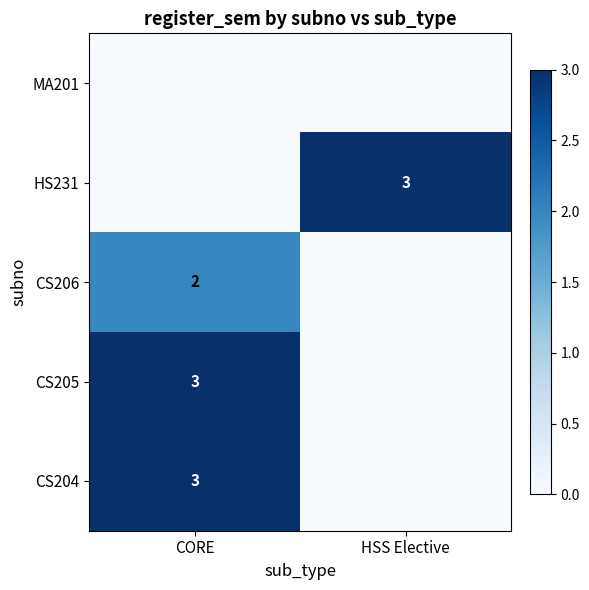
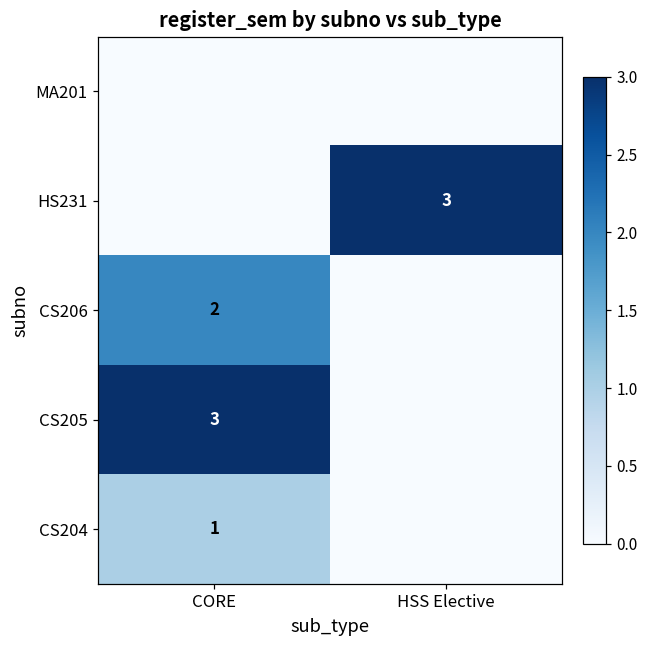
  {
    "HS231": {
      "HSS Elective": 3
    },
    "CS206": {
      "CORE": 2
    },
    "CS205": {
      "CORE": 3
    },
    "CS204": {
-     "CORE": 3
+     "CORE": 1
    }
  }
